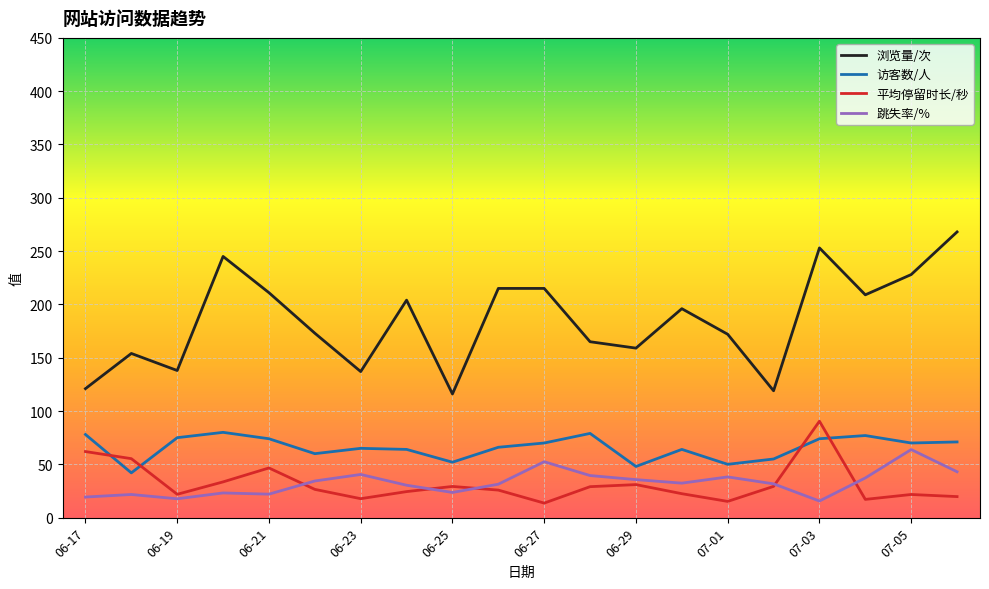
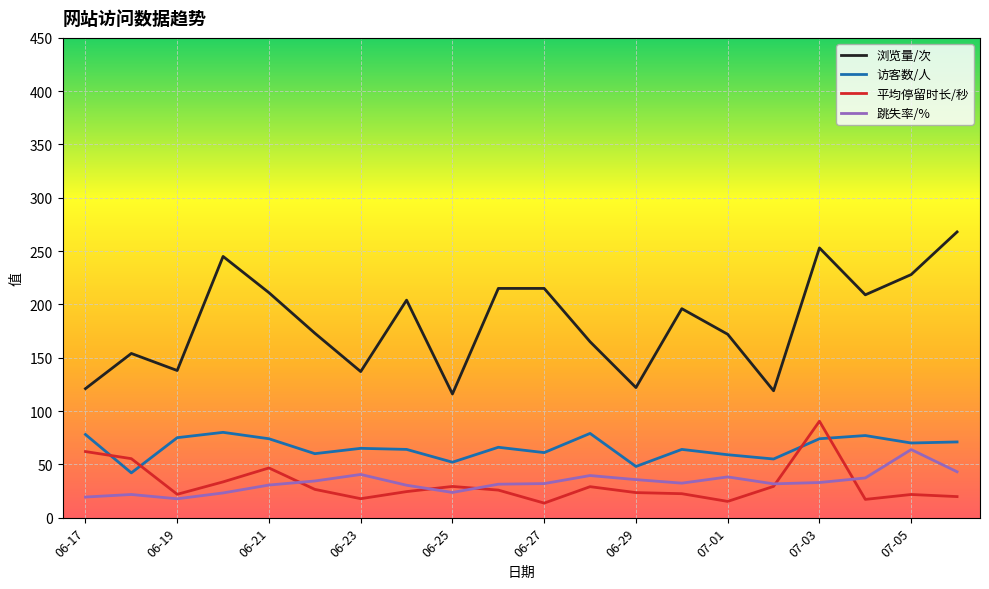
  {
    "浏览量/次": {
      "06-17": 121,
      "06-19": 138,
      "06-21": 211,
      "06-23": 137,
      "06-25": 116,
      "06-27": 215,
-     "06-29": 159,
+     "06-29": 122,
      "07-01": 172,
      "07-03": 253,
      "07-05": 228
    },
    "访客数/人": {
      "06-17": 78,
      "06-19": 75,
      "06-21": 74,
      "06-23": 65,
      "06-25": 52,
-     "06-27": 70,
+     "06-27": 61,
      "06-29": 48,
-     "07-01": 50,
+     "07-01": 59,
      "07-03": 74,
      "07-05": 70
    },
    "平均停留时长/秒": {
      "06-17": 62,
      "06-19": 22,
      "06-21": 47,
      "06-23": 18,
      "06-25": 29,
      "06-27": 14,
-     "06-29": 31,
+     "06-29": 23,
      "07-01": 15,
      "07-03": 90,
      "07-05": 22
    },
    "跳失率/%": {
      "06-17": 19,
      "06-19": 18,
-     "06-21": 22,
+     "06-21": 31,
      "06-23": 40,
      "06-25": 24,
-     "06-27": 52,
+     "06-27": 32,
      "06-29": 36,
      "07-01": 38,
-     "07-03": 16,
+     "07-03": 33,
      "07-05": 64
    }
  }
